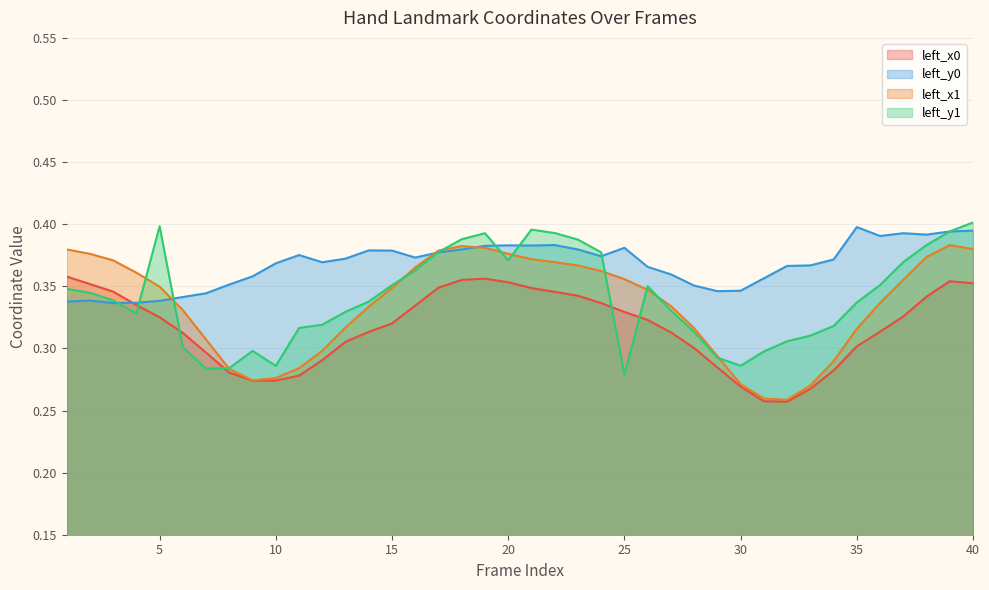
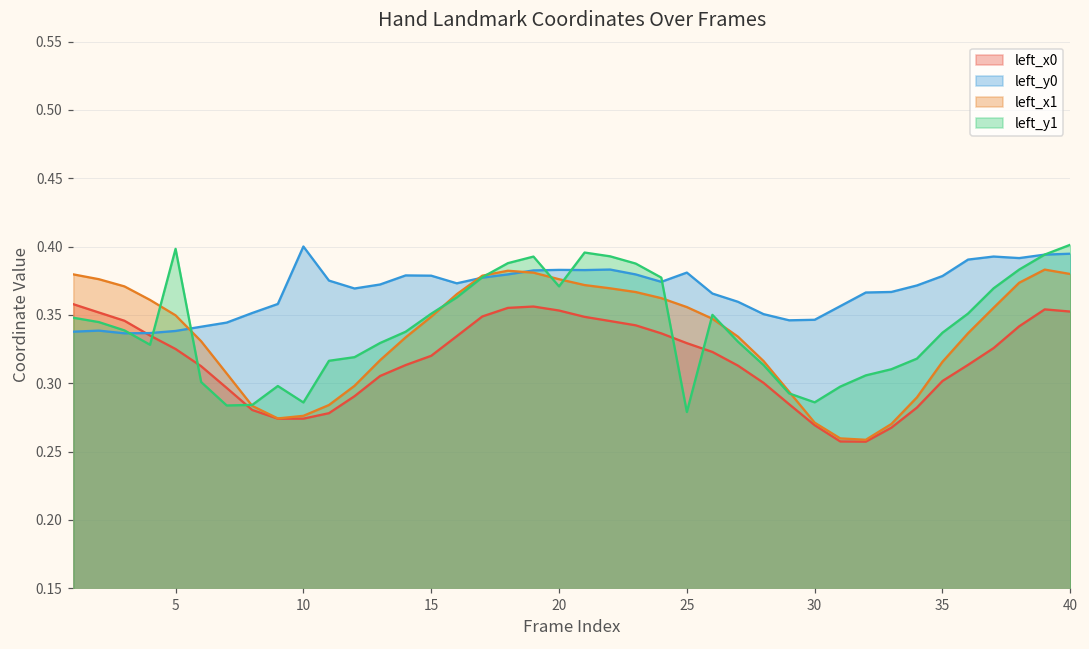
  {
    "left_y0": {
      "5": 0.338,
-     "10": 0.369,
+     "10": 0.400,
      "15": 0.379,
      "20": 0.383,
      "25": 0.381,
      "30": 0.346,
-     "35": 0.398,
+     "35": 0.378,
      "40": 0.395
    },
    "left_y1": {
      "5": 0.398,
      "10": 0.286,
      "15": 0.351,
      "20": 0.371,
      "25": 0.279,
      "30": 0.286,
      "35": 0.337,
      "40": 0.401
    }
  }
